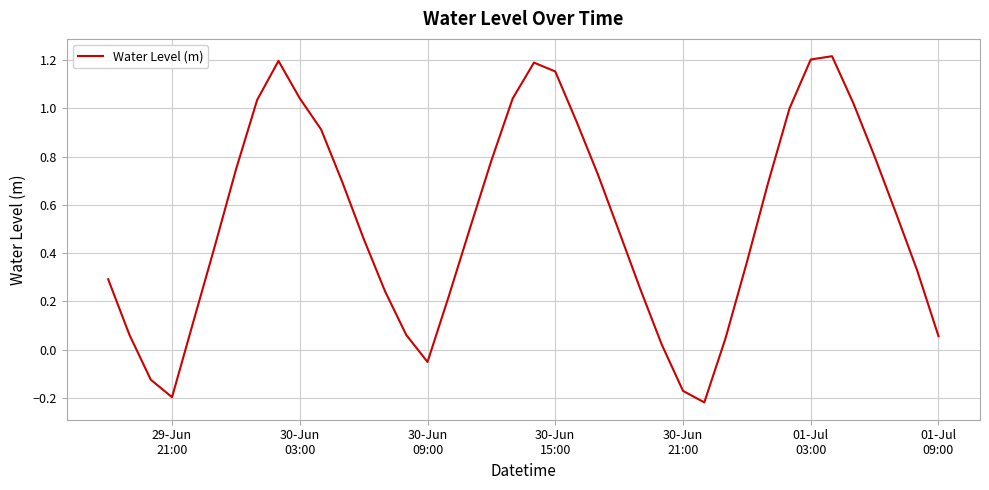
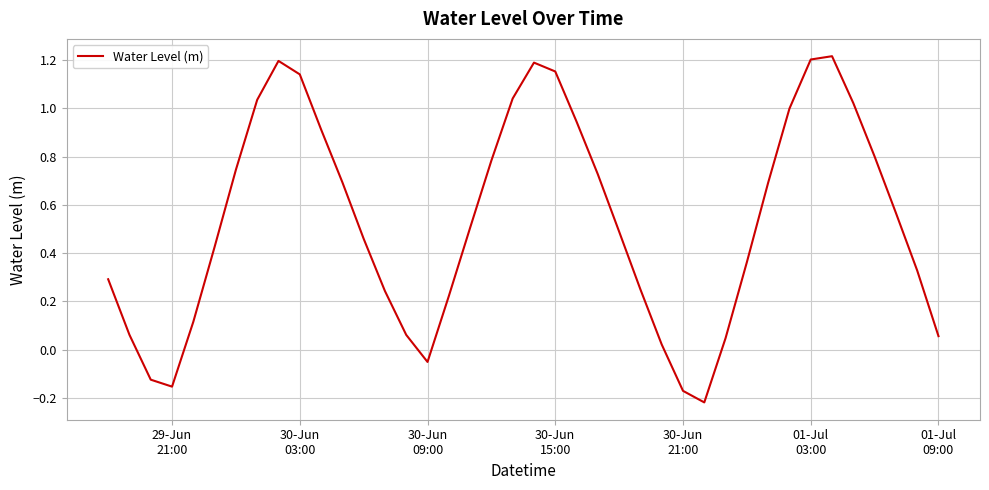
  {
-   "29-Jun 21:00": -0.20,
-   "30-Jun 03:00": 1.04,
+   "29-Jun 21:00": -0.15,
+   "30-Jun 03:00": 1.14,
    "30-Jun 09:00": -0.05,
    "30-Jun 15:00": 1.15,
    "30-Jun 21:00": -0.17,
    "01-Jul 03:00": 1.20,
    "01-Jul 09:00": 0.06
  }
